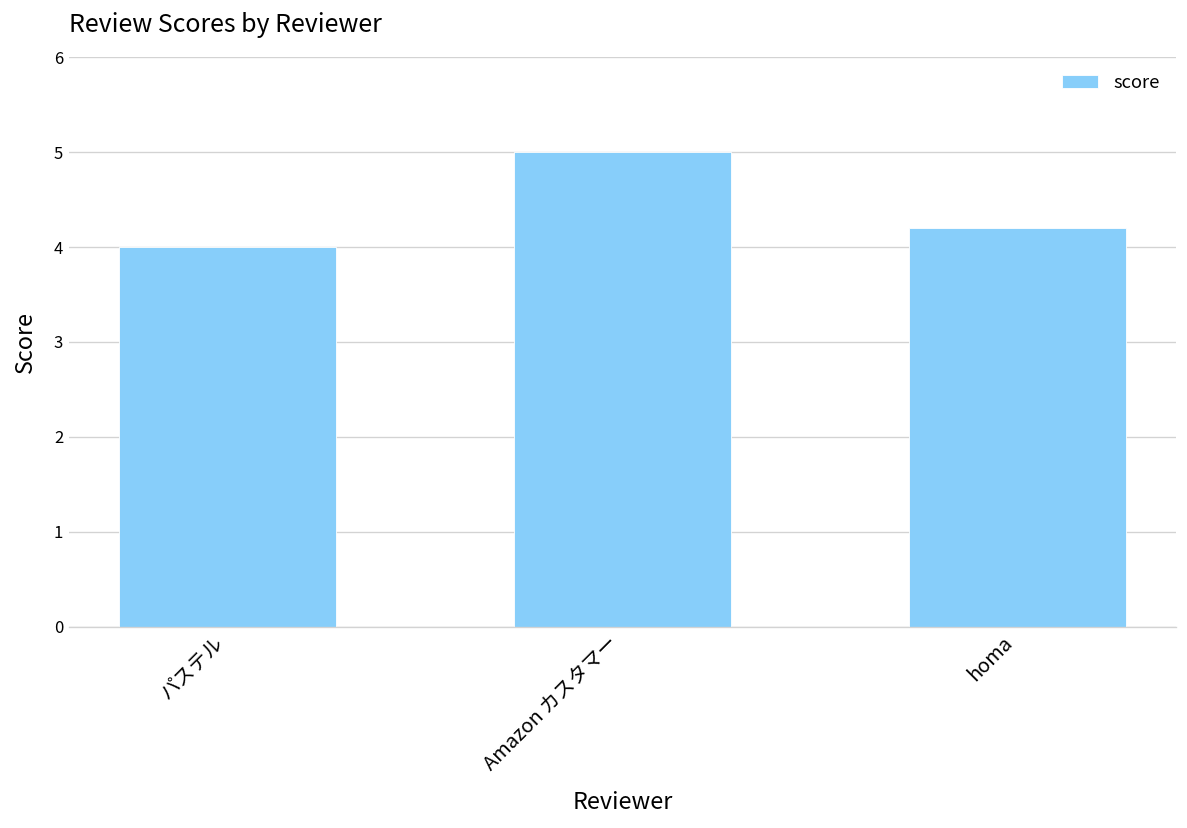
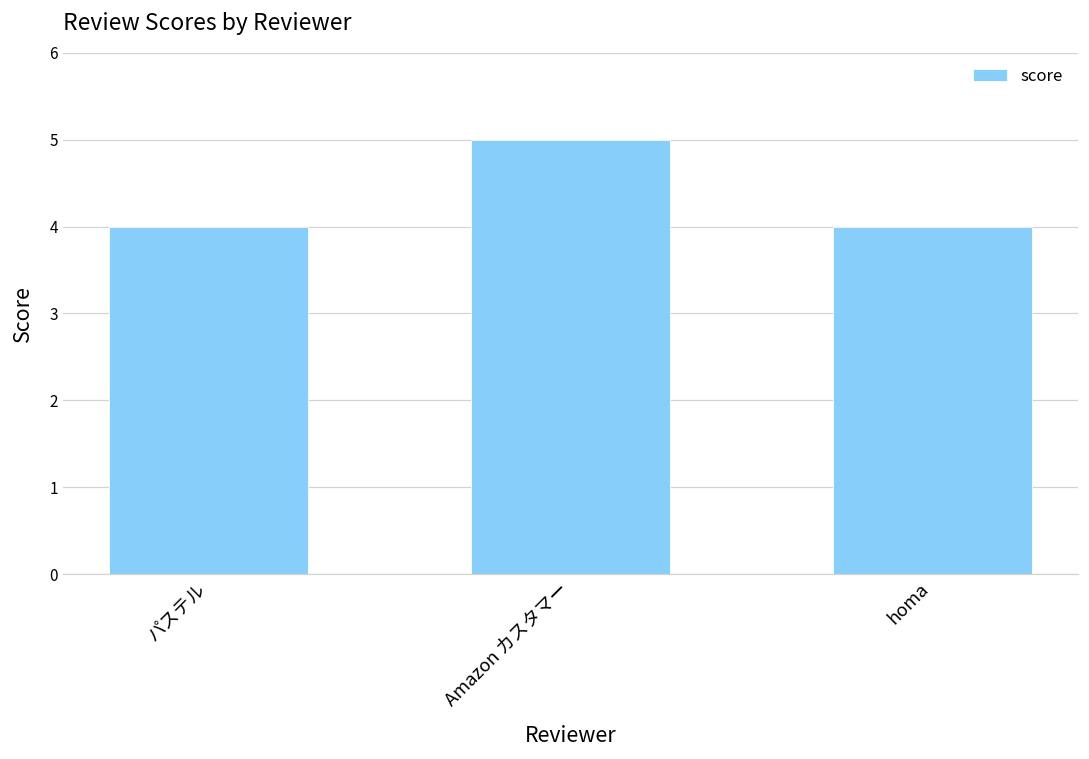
  {
    "パステル": 4.0,
    "Amazon カスタマー": 5.0,
-   "homa": 4.2
+   "homa": 4.0
  }
